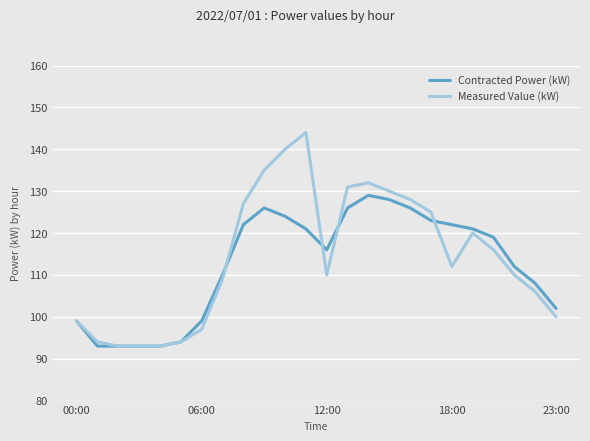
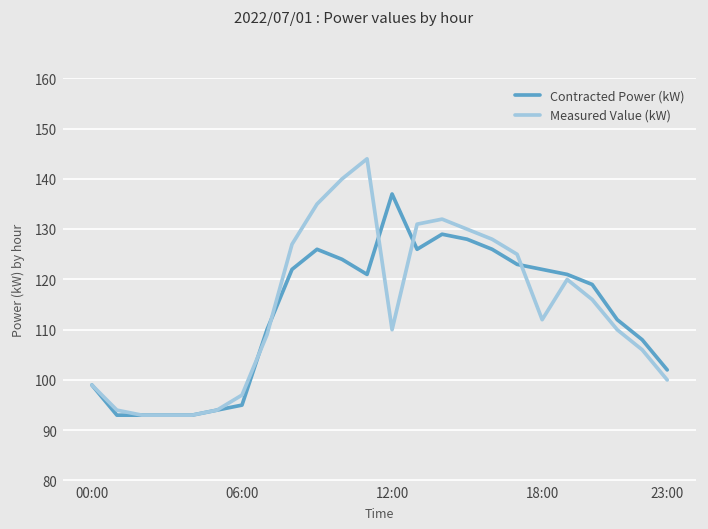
  {
    "Contracted Power (kW)": {
-     "06:00": 99,
-     "12:00": 116,
+     "06:00": 95,
+     "12:00": 137,
      "18:00": 122,
      "23:00": 102
    },
    "Measured Value (kW)": {
      "06:00": 97,
      "12:00": 110,
      "18:00": 112,
      "23:00": 100
    }
  }
